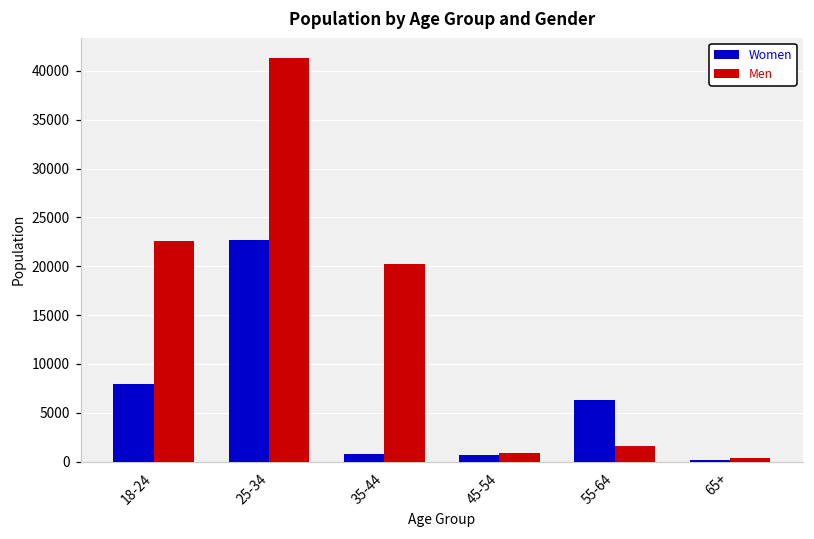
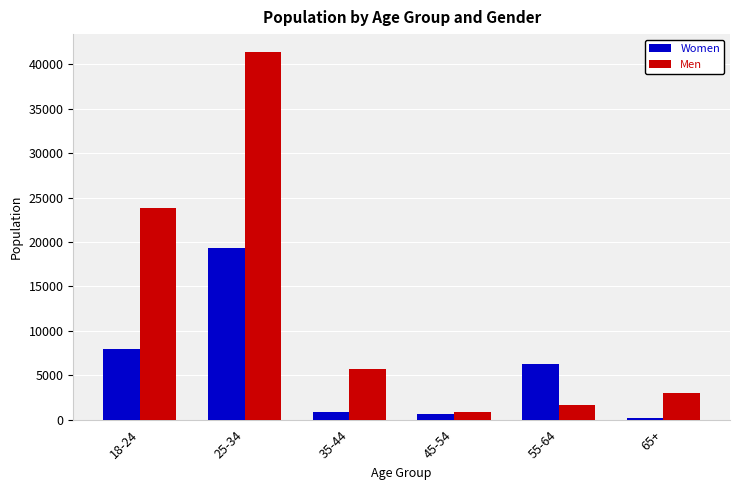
  {
    "Women": {
      "18-24": 8000,
-     "25-34": 23000,
+     "25-34": 19000,
      "35-44": 1000,
      "45-54": 1000,
      "55-64": 6000
    },
    "Men": {
-     "18-24": 23000,
+     "18-24": 24000,
      "25-34": 41000,
-     "35-44": 20000,
+     "35-44": 6000,
      "45-54": 1000,
      "55-64": 2000,
-     "65+": 0
+     "65+": 3000
    }
  }
